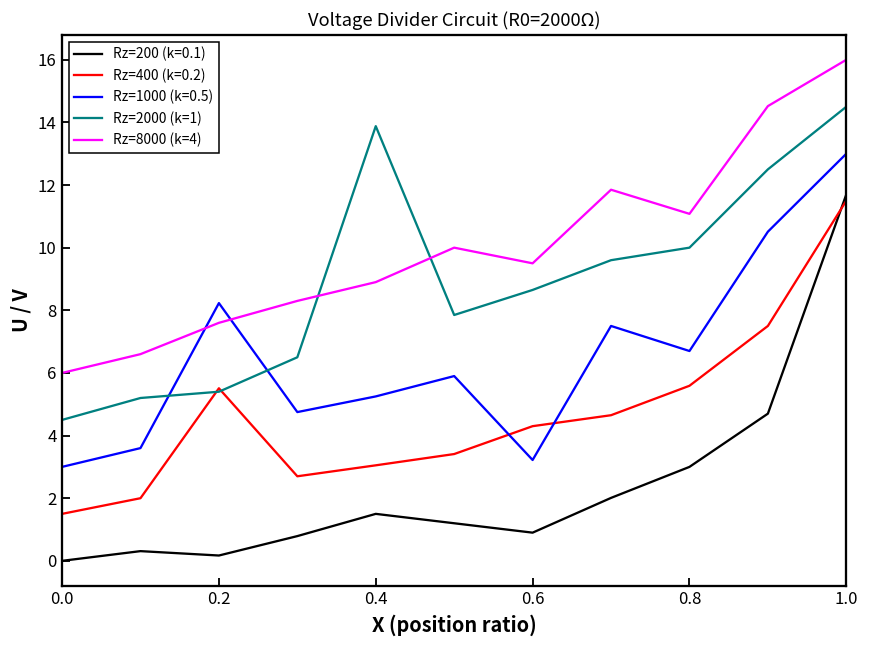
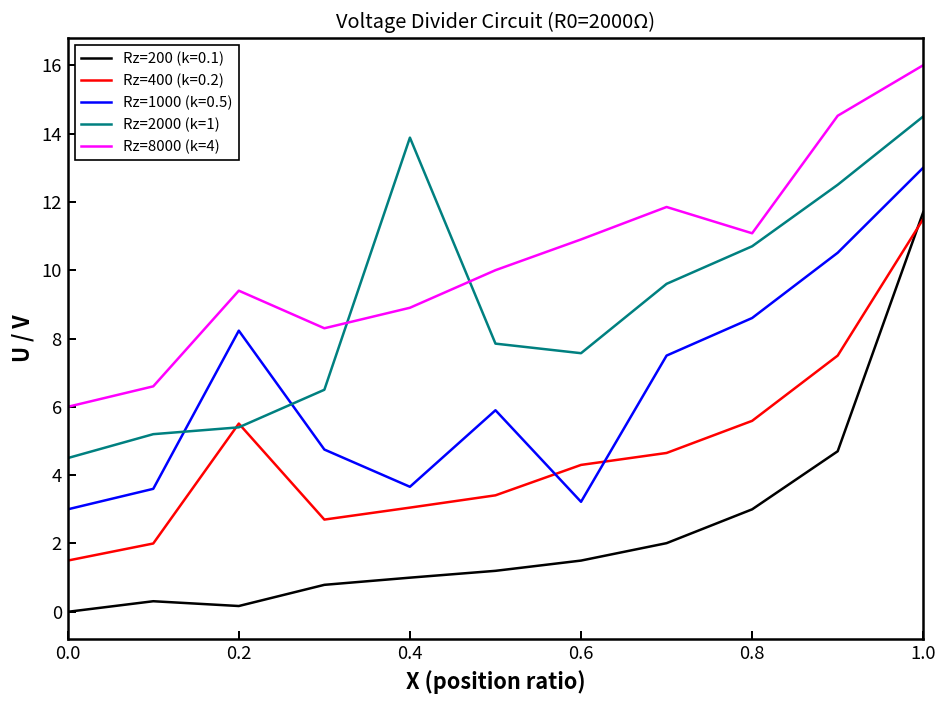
  {
    "Rz=200 (k=0.1)": {
      "0.0": 0.0,
      "0.2": 0.2,
-     "0.4": 1.5,
-     "0.6": 0.9,
+     "0.4": 1.0,
+     "0.6": 1.5,
      "0.8": 3.0,
      "1.0": 11.7
    },
    "Rz=400 (k=0.2)": {
      "0.0": 1.5,
      "0.2": 5.5,
      "0.4": 3.1,
      "0.6": 4.3,
      "0.8": 5.6,
      "1.0": 11.5
    },
    "Rz=1000 (k=0.5)": {
      "0.0": 3.0,
      "0.2": 8.2,
-     "0.4": 5.3,
+     "0.4": 3.7,
      "0.6": 3.2,
-     "0.8": 6.7,
+     "0.8": 8.6,
      "1.0": 13.0
    },
    "Rz=2000 (k=1)": {
      "0.0": 4.5,
      "0.2": 5.4,
      "0.4": 13.9,
-     "0.6": 8.7,
-     "0.8": 10.0,
+     "0.6": 7.6,
+     "0.8": 10.7,
      "1.0": 14.5
    },
    "Rz=8000 (k=4)": {
      "0.0": 6.0,
-     "0.2": 7.6,
+     "0.2": 9.4,
      "0.4": 8.9,
-     "0.6": 9.5,
+     "0.6": 10.9,
      "0.8": 11.1,
      "1.0": 16.0
    }
  }
